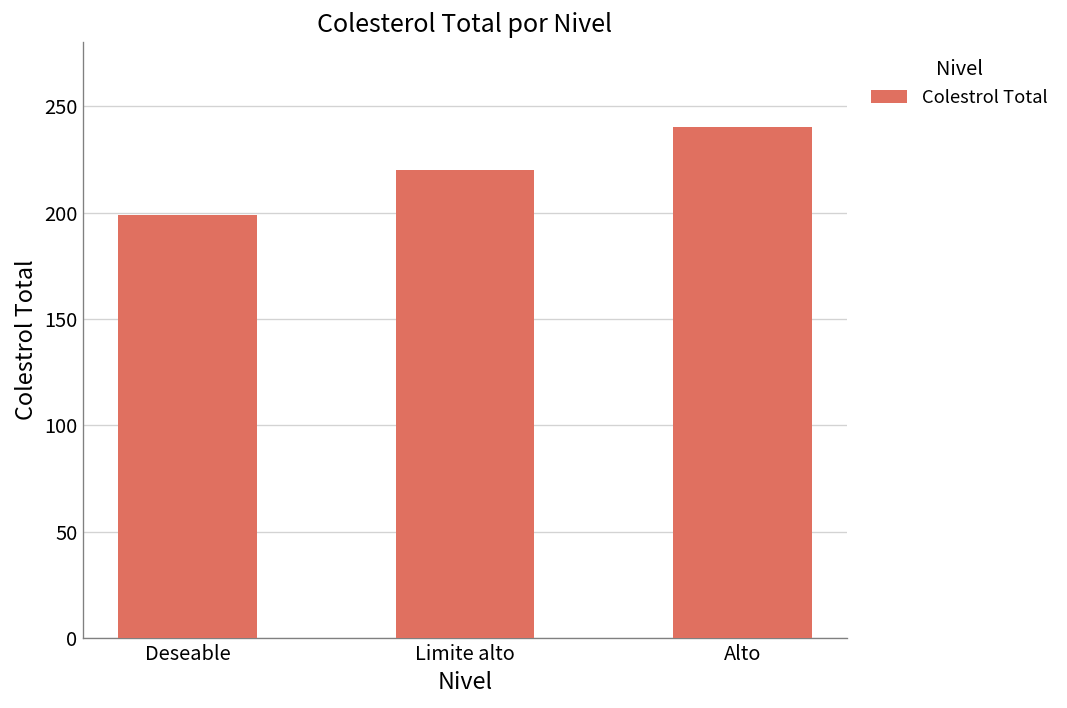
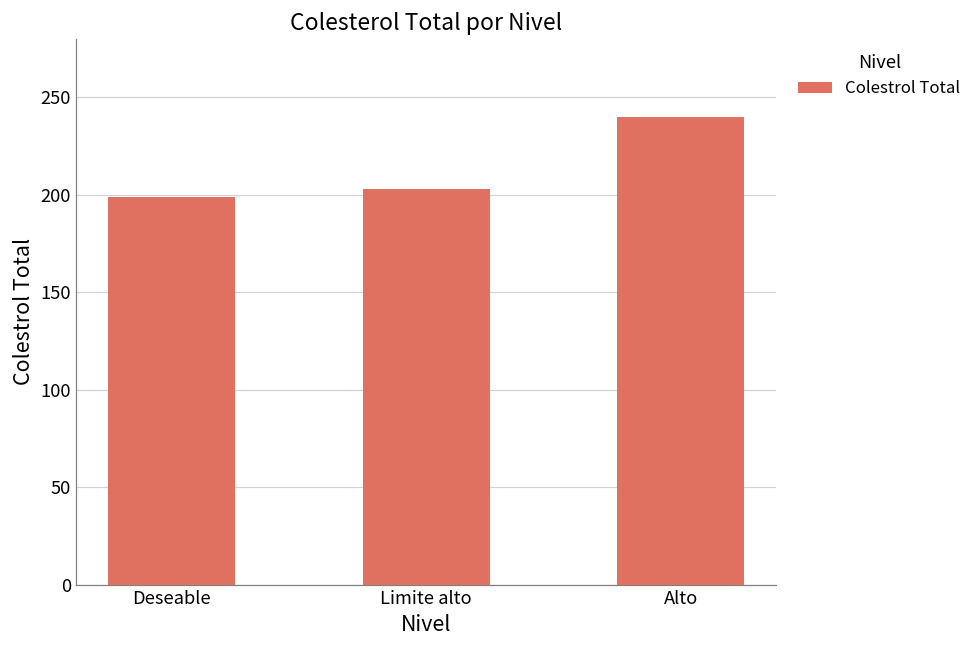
  {
    "Deseable": 199,
-   "Limite alto": 220,
+   "Limite alto": 203,
    "Alto": 240
  }
